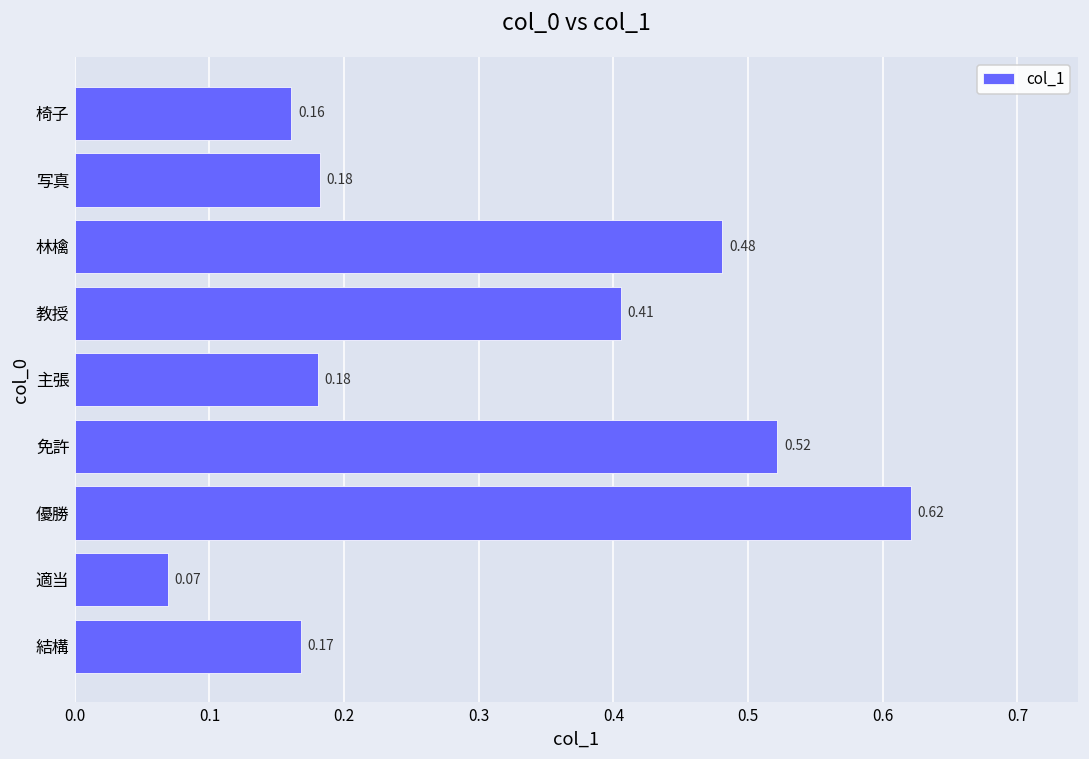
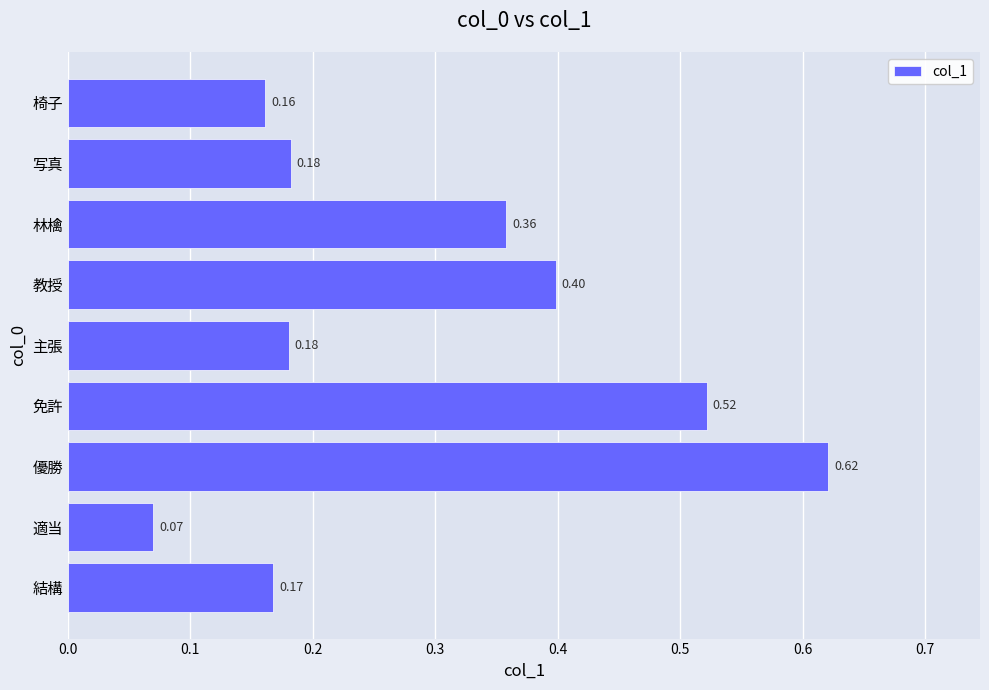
  {
    "椅子": 0.16,
    "写真": 0.18,
-   "林檎": 0.48,
-   "教授": 0.41,
+   "林檎": 0.36,
+   "教授": 0.40,
    "主張": 0.18,
    "免許": 0.52,
    "優勝": 0.62,
    "適当": 0.07,
    "結構": 0.17
  }
